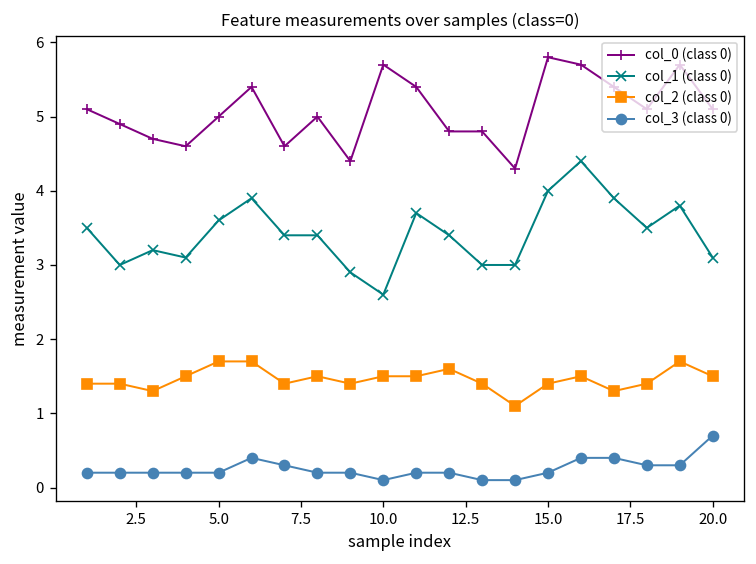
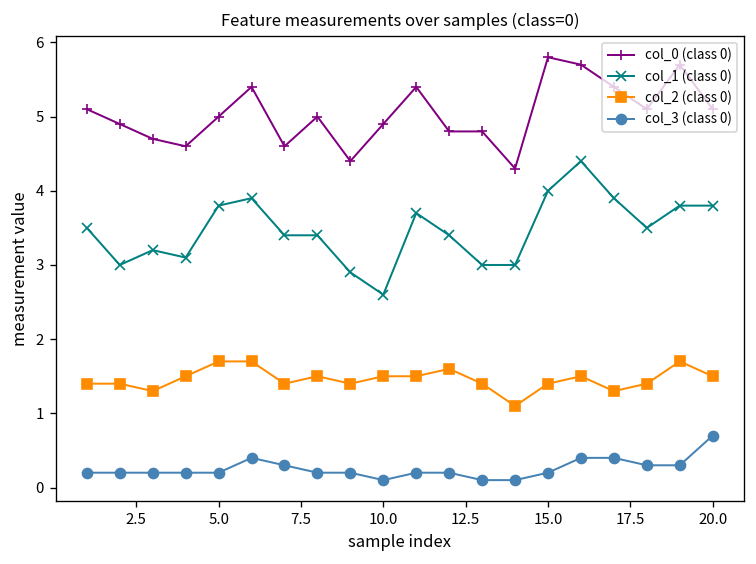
  {
    "col_0 (class 0)": {
      "5.0": 5.0,
-     "10.0": 5.7,
+     "10.0": 4.9,
      "15.0": 5.8
    },
    "col_1 (class 0)": {
-     "5.0": 3.6,
+     "5.0": 3.8,
      "10.0": 2.6,
      "15.0": 4.0,
-     "20.0": 3.1
+     "20.0": 3.8
    },
    "col_2 (class 0)": {
      "5.0": 1.7,
      "10.0": 1.5,
      "15.0": 1.4,
      "20.0": 1.5
    },
    "col_3 (class 0)": {
      "5.0": 0.2,
      "10.0": 0.1,
      "15.0": 0.2,
      "20.0": 0.7
    }
  }
